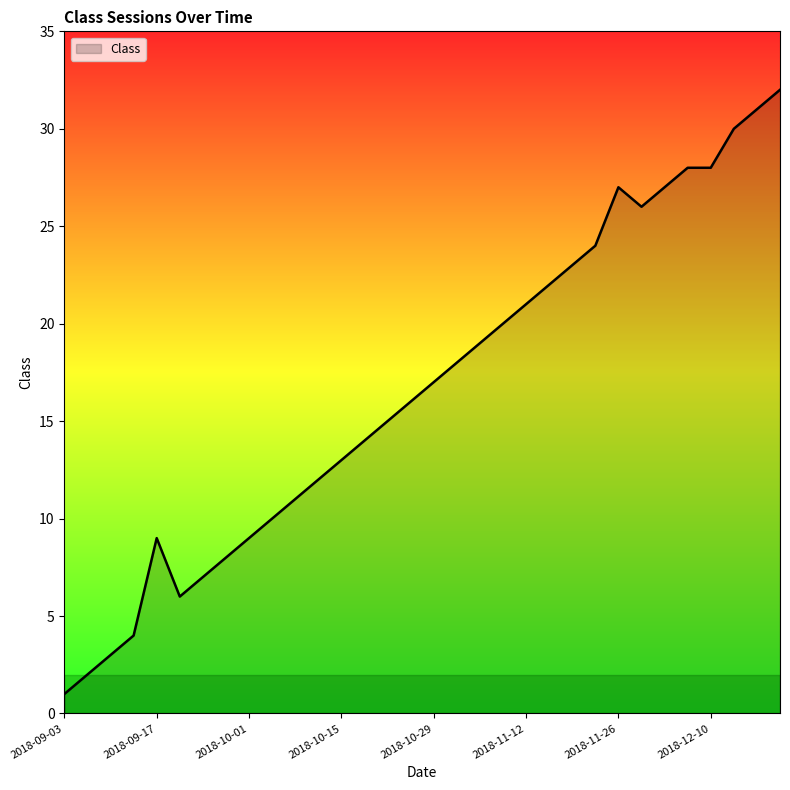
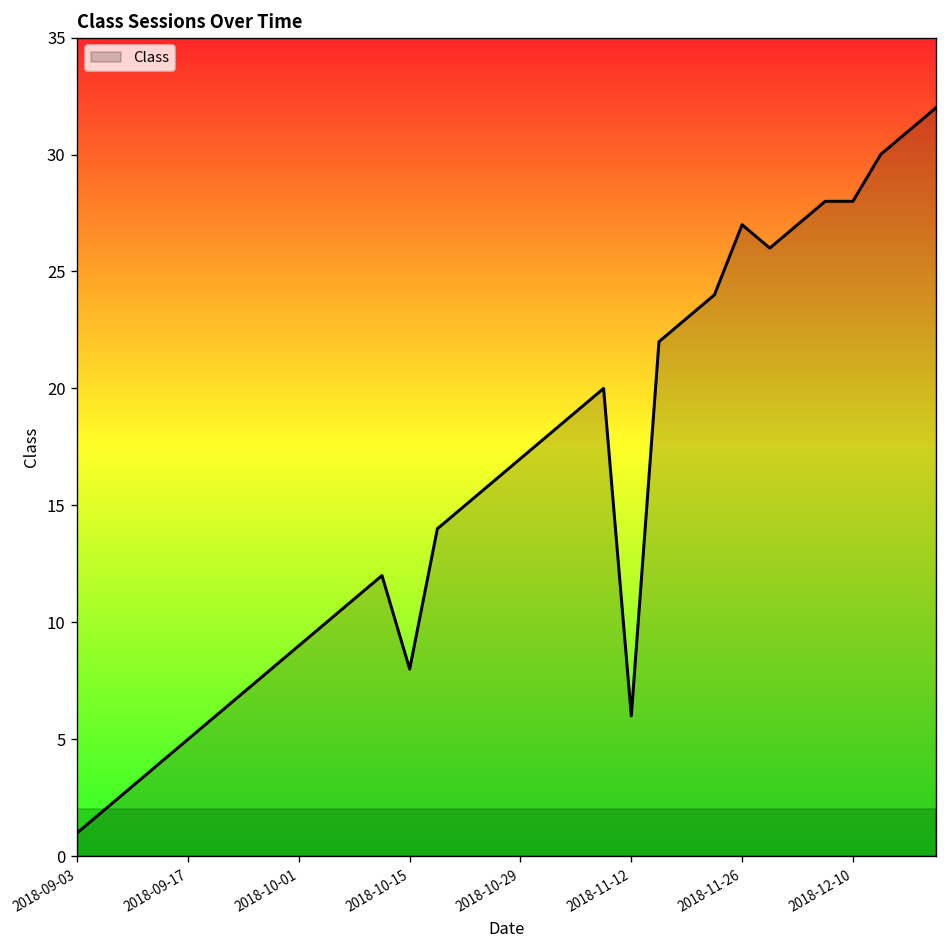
  {
    "2018-09-03": 1,
-   "2018-09-17": 9,
+   "2018-09-17": 5,
    "2018-10-01": 9,
-   "2018-10-15": 13,
+   "2018-10-15": 8,
    "2018-10-29": 17,
-   "2018-11-12": 21,
+   "2018-11-12": 6,
    "2018-11-26": 27,
    "2018-12-10": 28
  }
